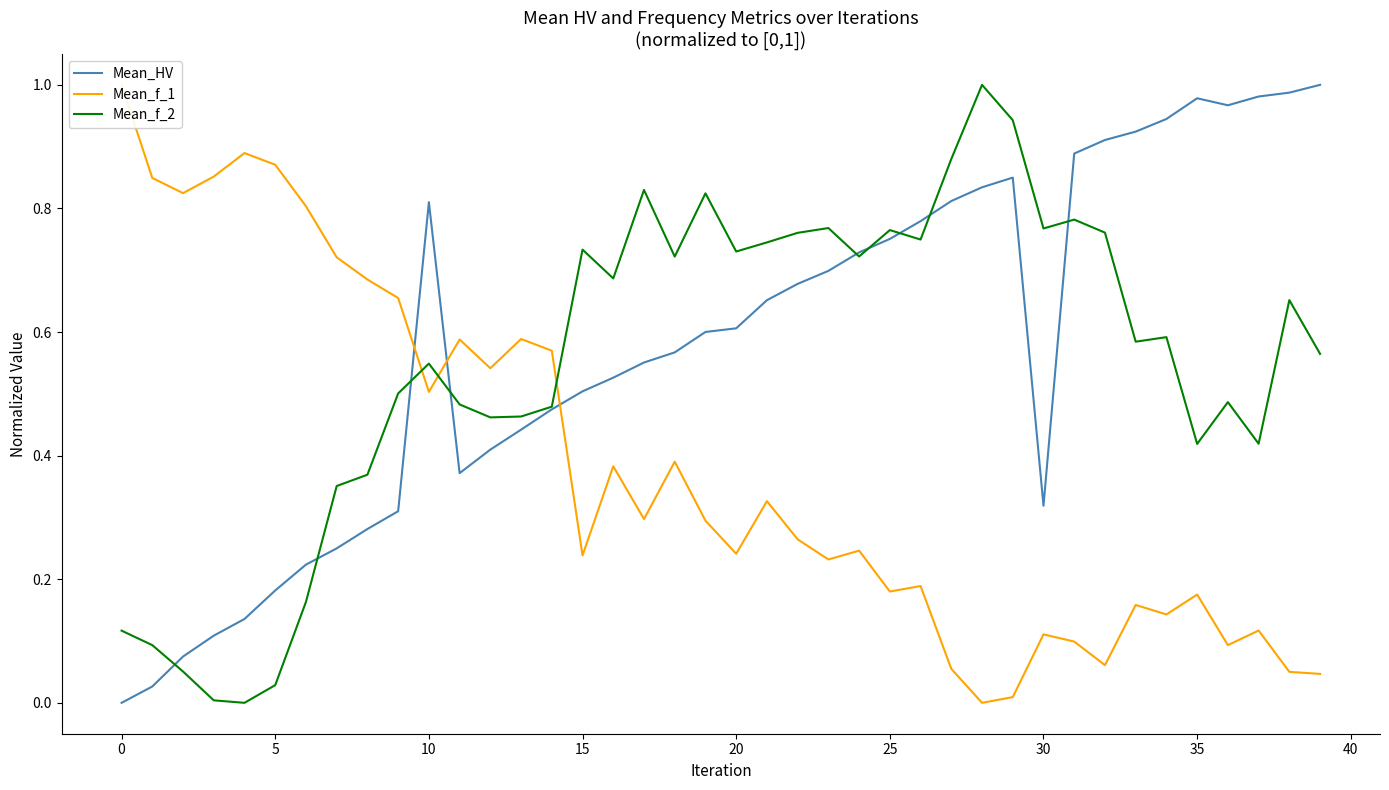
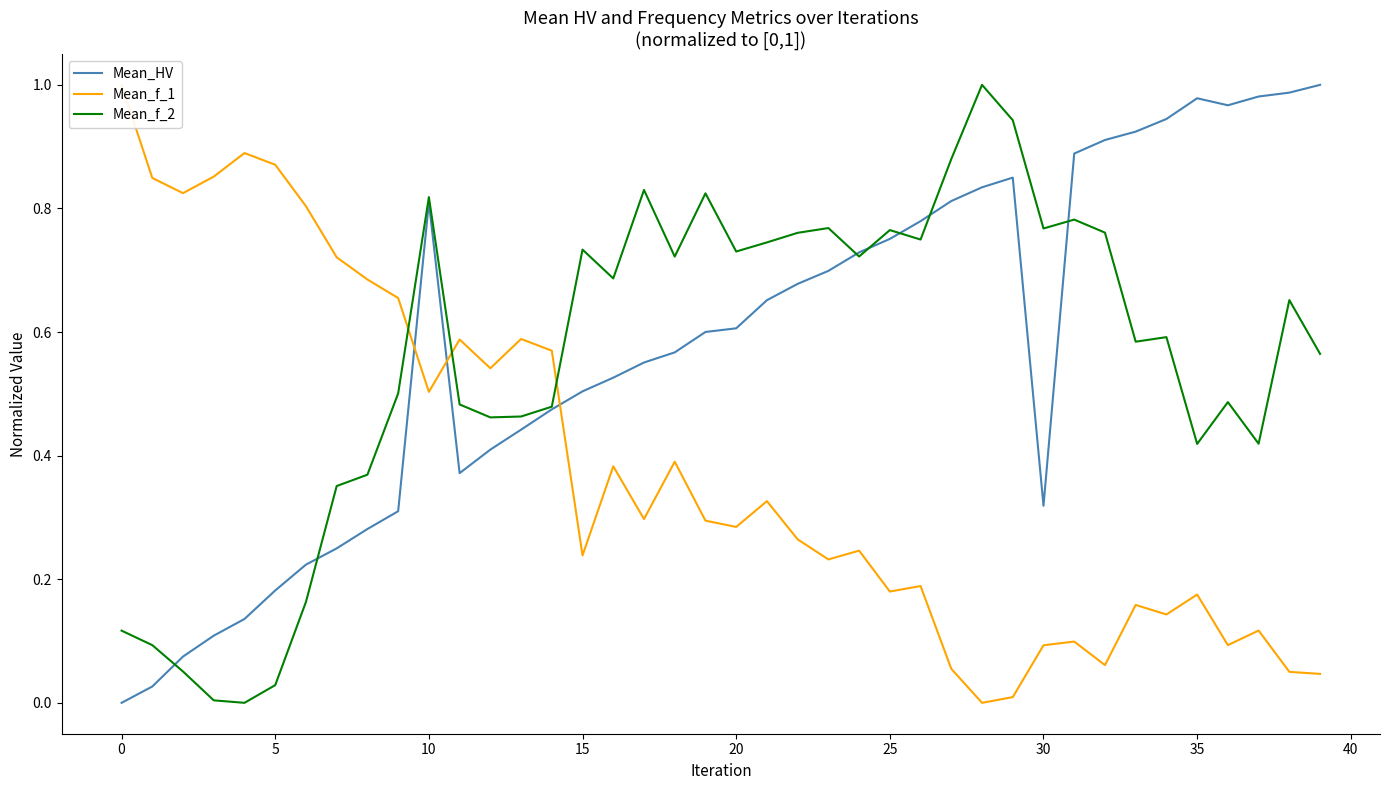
  {
    "Mean_HV": {
      "0": 0.00,
      "5": 0.18,
      "10": 0.81,
      "15": 0.50,
      "20": 0.61,
      "25": 0.75,
      "30": 0.32,
      "35": 0.98
    },
    "Mean_f_1": {
      "5": 0.87,
      "10": 0.50,
      "15": 0.24,
-     "20": 0.24,
+     "20": 0.28,
      "25": 0.18,
-     "30": 0.11,
+     "30": 0.09,
      "35": 0.18
    },
    "Mean_f_2": {
      "0": 0.12,
      "5": 0.03,
-     "10": 0.55,
+     "10": 0.82,
      "15": 0.73,
      "20": 0.73,
      "25": 0.76,
      "30": 0.77,
      "35": 0.42
    }
  }
